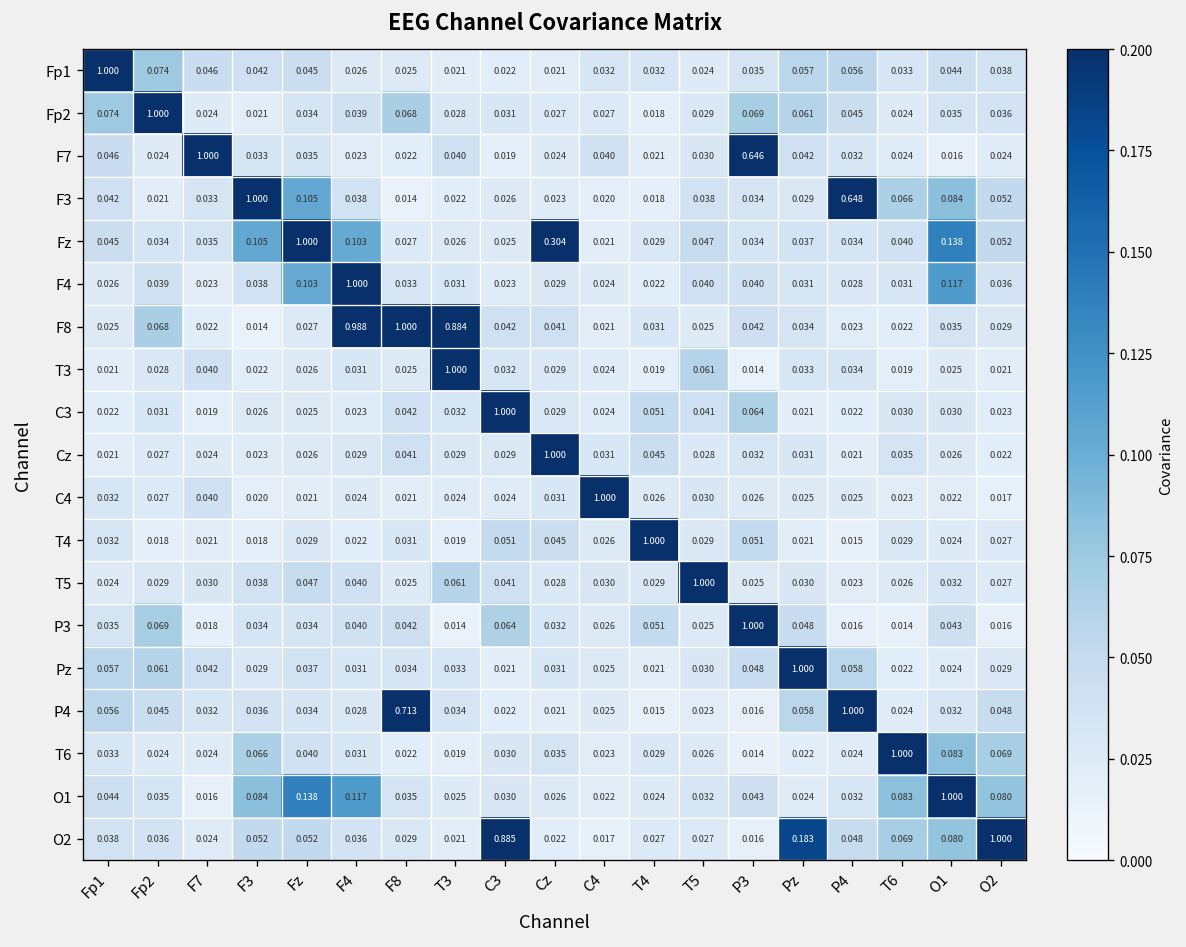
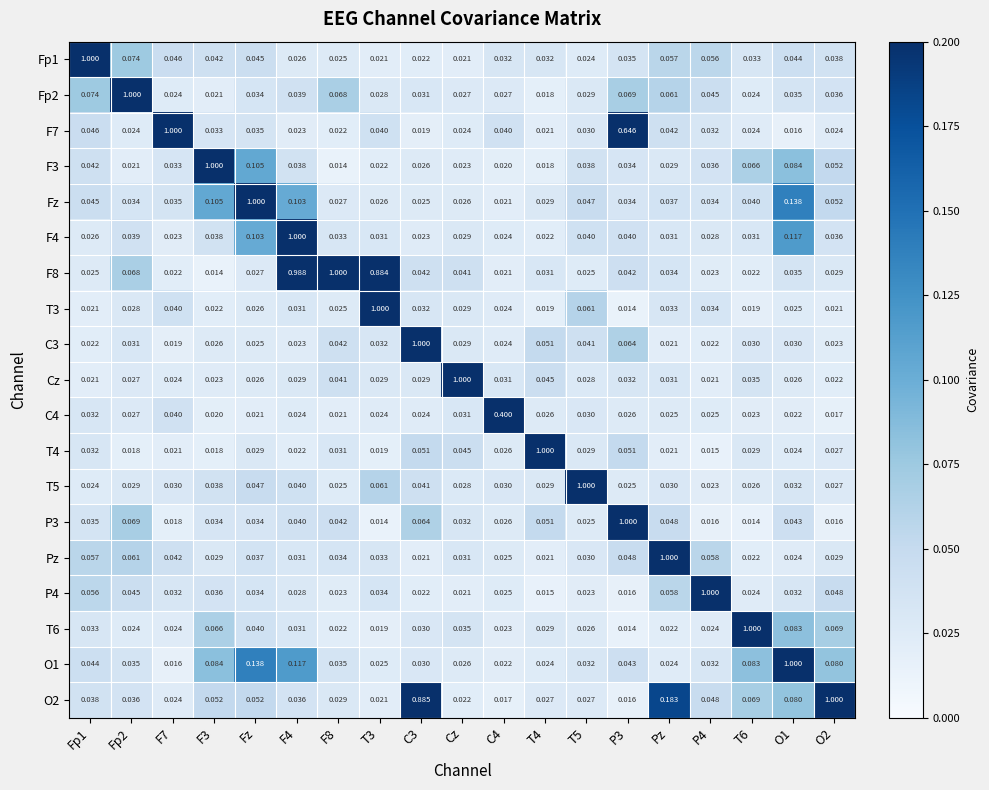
  {
    "F3": {
      "Fp1": 0.042,
      "Fp2": 0.021,
      "F7": 0.033,
      "F3": 1.000,
      "Fz": 0.105,
      "F4": 0.038,
      "F8": 0.014,
      "T3": 0.022,
      "C3": 0.026,
      "Cz": 0.023,
      "C4": 0.020,
      "T4": 0.018,
      "T5": 0.038,
      "P3": 0.034,
      "Pz": 0.029,
-     "P4": 0.648,
+     "P4": 0.036,
      "T6": 0.066,
      "O1": 0.084,
      "O2": 0.052
    },
    "Fz": {
      "Fp1": 0.045,
      "Fp2": 0.034,
      "F7": 0.035,
      "F3": 0.105,
      "Fz": 1.000,
      "F4": 0.103,
      "F8": 0.027,
      "T3": 0.026,
      "C3": 0.025,
-     "Cz": 0.304,
+     "Cz": 0.026,
      "C4": 0.021,
      "T4": 0.029,
      "T5": 0.047,
      "P3": 0.034,
      "Pz": 0.037,
      "P4": 0.034,
      "T6": 0.040,
      "O1": 0.138,
      "O2": 0.052
    },
    "C4": {
      "Fp1": 0.032,
      "Fp2": 0.027,
      "F7": 0.040,
      "F3": 0.020,
      "Fz": 0.021,
      "F4": 0.024,
      "F8": 0.021,
      "T3": 0.024,
      "C3": 0.024,
      "Cz": 0.031,
-     "C4": 1.000,
+     "C4": 0.400,
      "T4": 0.026,
      "T5": 0.030,
      "P3": 0.026,
      "Pz": 0.025,
      "P4": 0.025,
      "T6": 0.023,
      "O1": 0.022,
      "O2": 0.017
    },
    "P4": {
      "Fp1": 0.056,
      "Fp2": 0.045,
      "F7": 0.032,
      "F3": 0.036,
      "Fz": 0.034,
      "F4": 0.028,
-     "F8": 0.713,
+     "F8": 0.023,
      "T3": 0.034,
      "C3": 0.022,
      "Cz": 0.021,
      "C4": 0.025,
      "T4": 0.015,
      "T5": 0.023,
      "P3": 0.016,
      "Pz": 0.058,
      "P4": 1.000,
      "T6": 0.024,
      "O1": 0.032,
      "O2": 0.048
    }
  }
